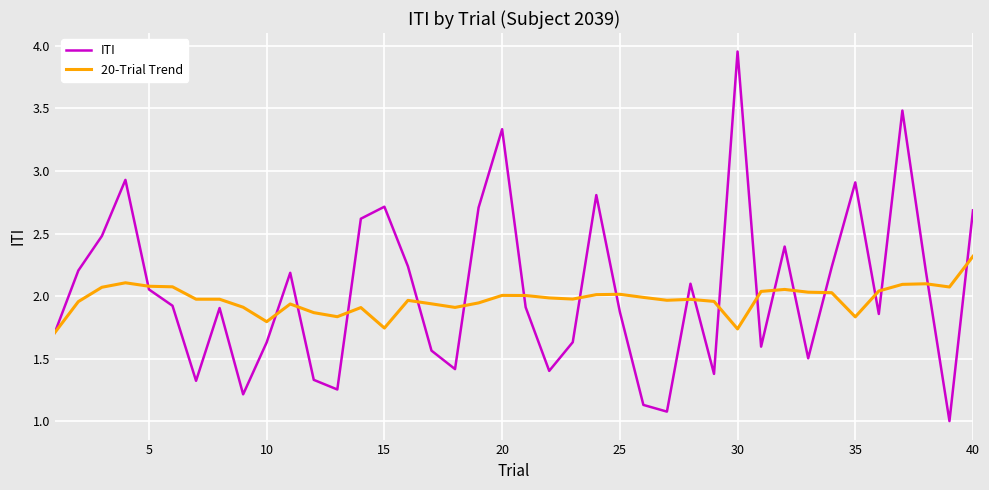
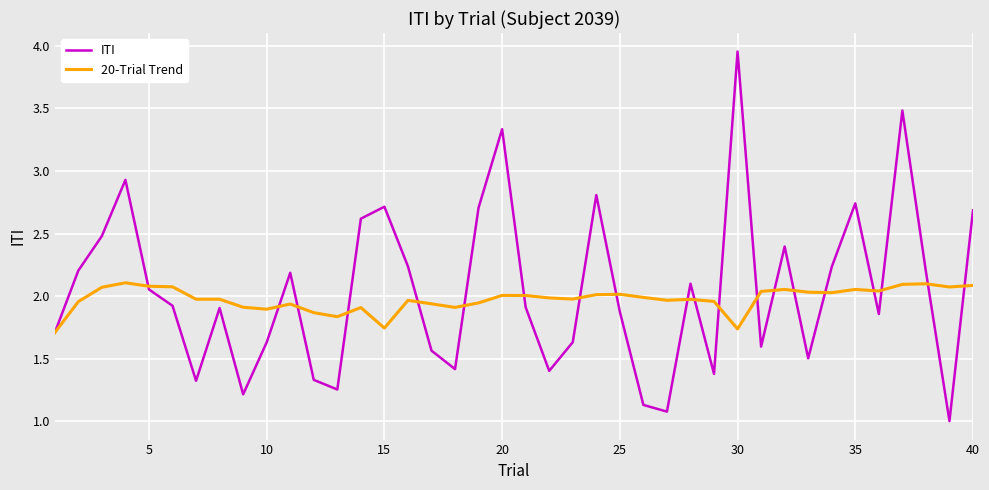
  {
    "ITI": {
      "5": 2.05,
      "10": 1.63,
      "15": 2.72,
      "20": 3.33,
      "25": 1.88,
      "30": 3.95,
-     "35": 2.91,
+     "35": 2.74,
      "40": 2.69
    },
    "20-Trial Trend": {
      "5": 2.08,
-     "10": 1.80,
+     "10": 1.90,
      "15": 1.75,
      "20": 2.01,
      "25": 2.02,
      "30": 1.74,
-     "35": 1.84,
-     "40": 2.32
+     "35": 2.05,
+     "40": 2.09
    }
  }
